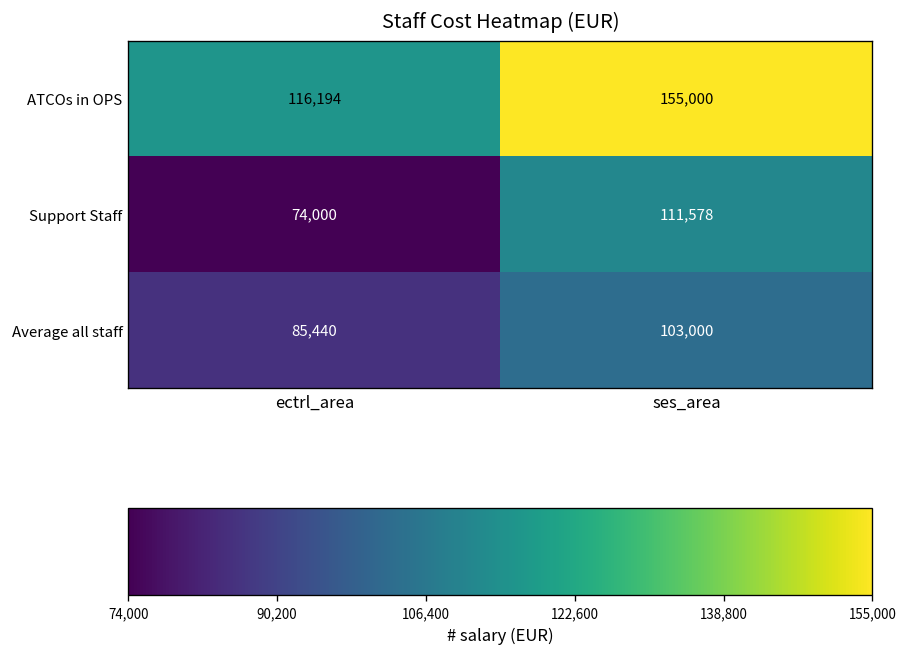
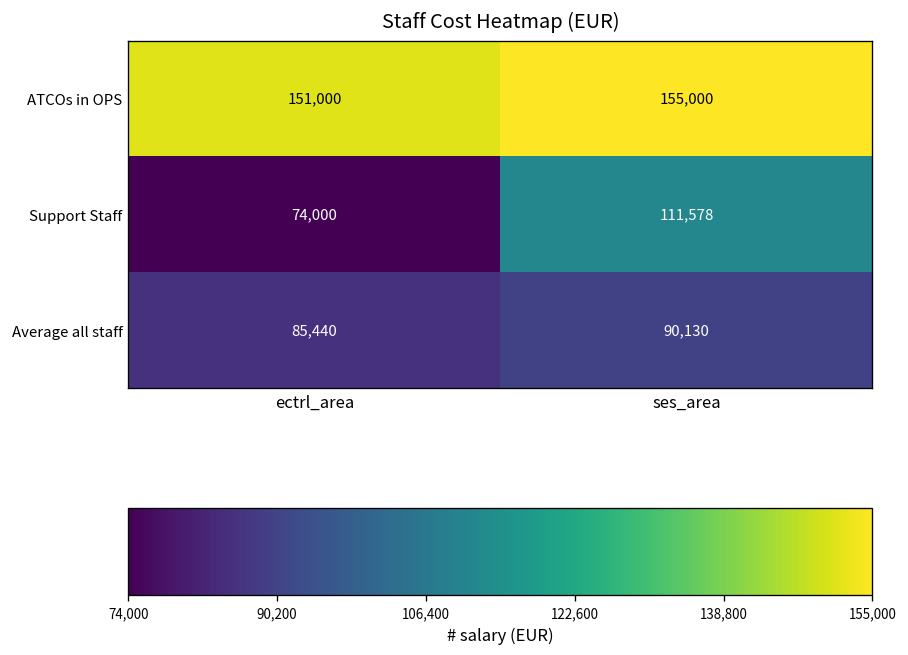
  {
    "ATCOs in OPS": {
-     "ectrl_area": "116,194",
+     "ectrl_area": "151,000",
      "ses_area": "155,000"
    },
    "Support Staff": {
      "ectrl_area": "74,000",
      "ses_area": "111,578"
    },
    "Average all staff": {
      "ectrl_area": "85,440",
-     "ses_area": "103,000"
+     "ses_area": "90,130"
    }
  }
